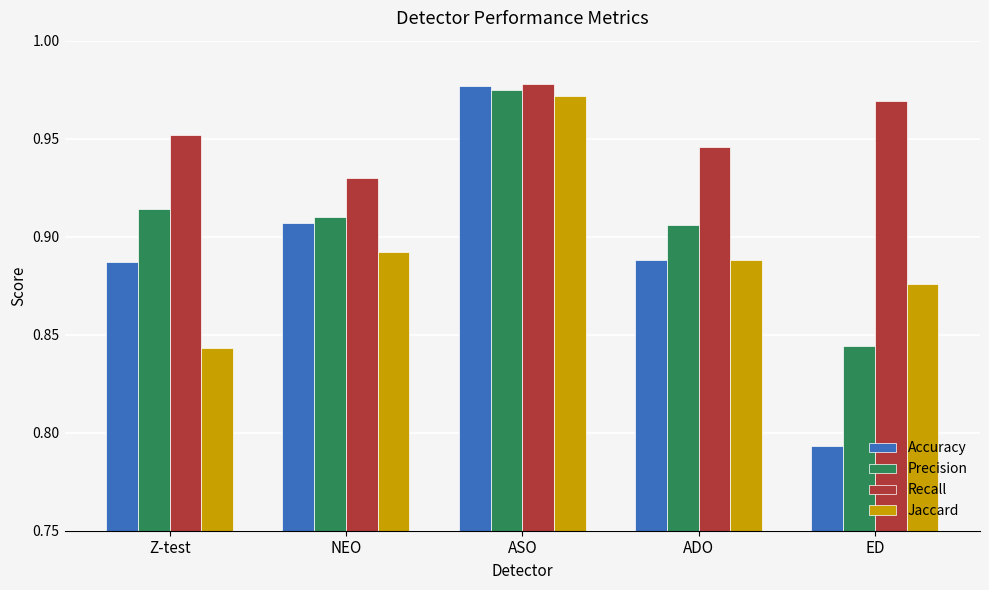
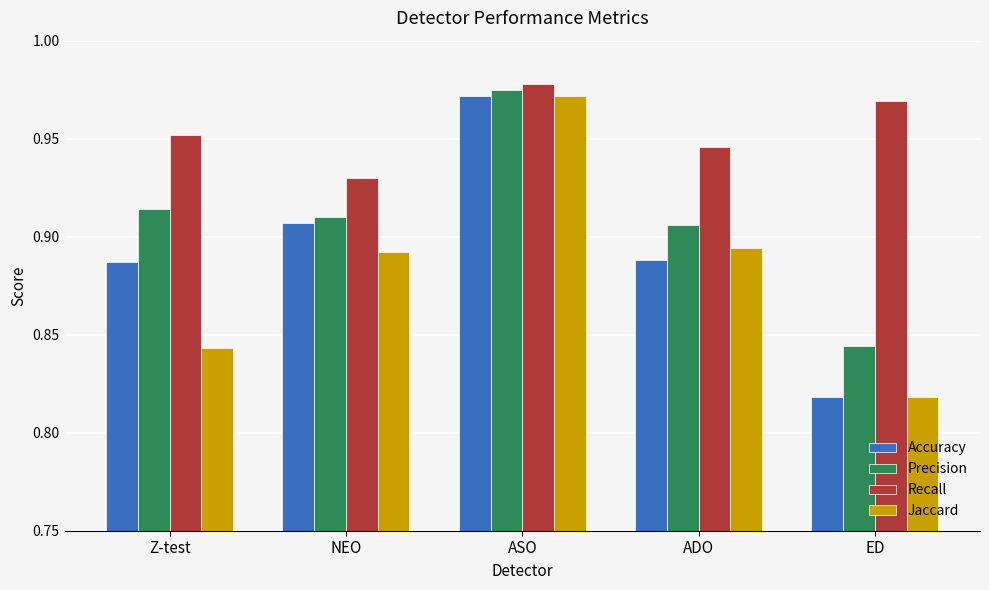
  {
    "Accuracy": {
      "Z-test": 0.887,
      "NEO": 0.907,
-     "ASO": 0.977,
+     "ASO": 0.972,
      "ADO": 0.888,
-     "ED": 0.793
+     "ED": 0.818
    },
    "Precision": {
      "Z-test": 0.914,
      "NEO": 0.910,
      "ASO": 0.975,
      "ADO": 0.906,
      "ED": 0.844
    },
    "Recall": {
      "Z-test": 0.952,
      "NEO": 0.930,
      "ASO": 0.978,
      "ADO": 0.946,
      "ED": 0.969
    },
    "Jaccard": {
      "Z-test": 0.843,
      "NEO": 0.892,
      "ASO": 0.972,
-     "ADO": 0.888,
-     "ED": 0.876
+     "ADO": 0.894,
+     "ED": 0.818
    }
  }
